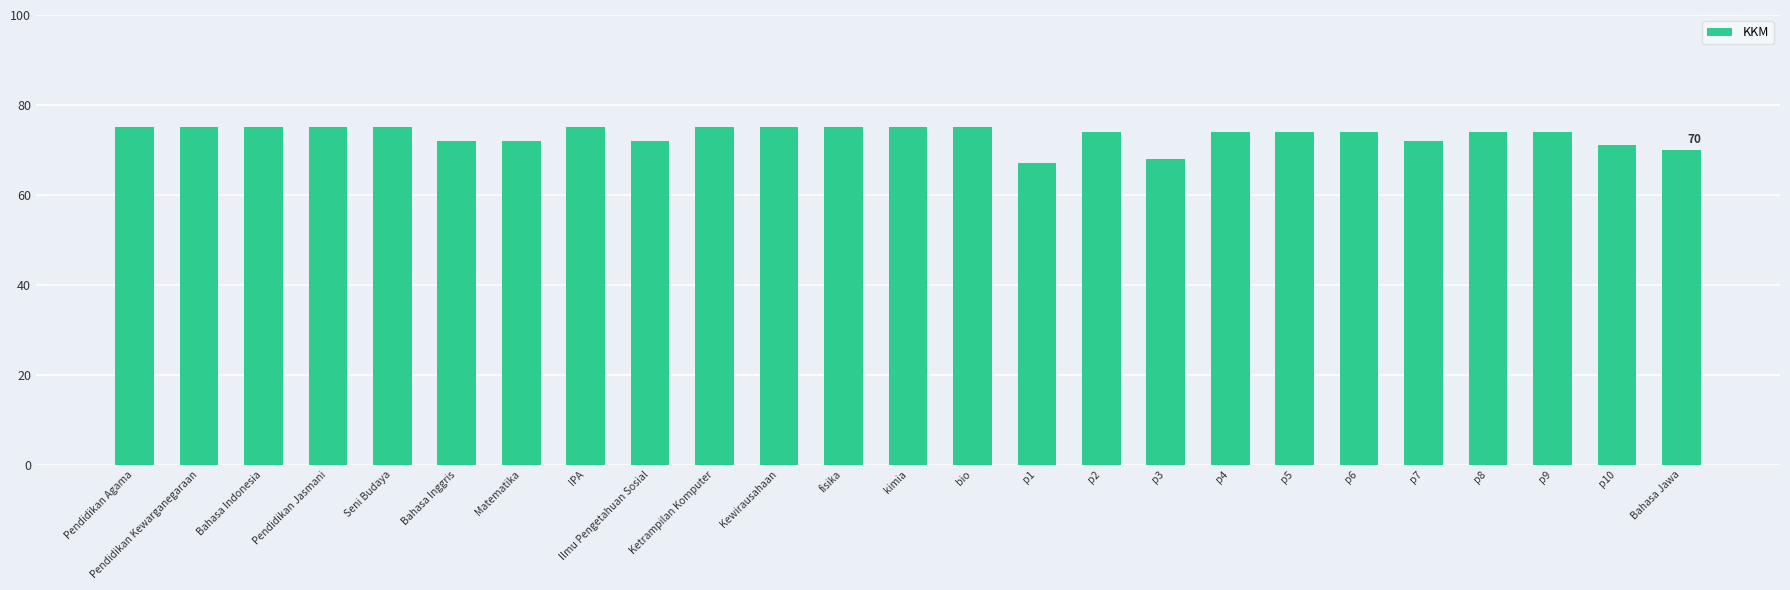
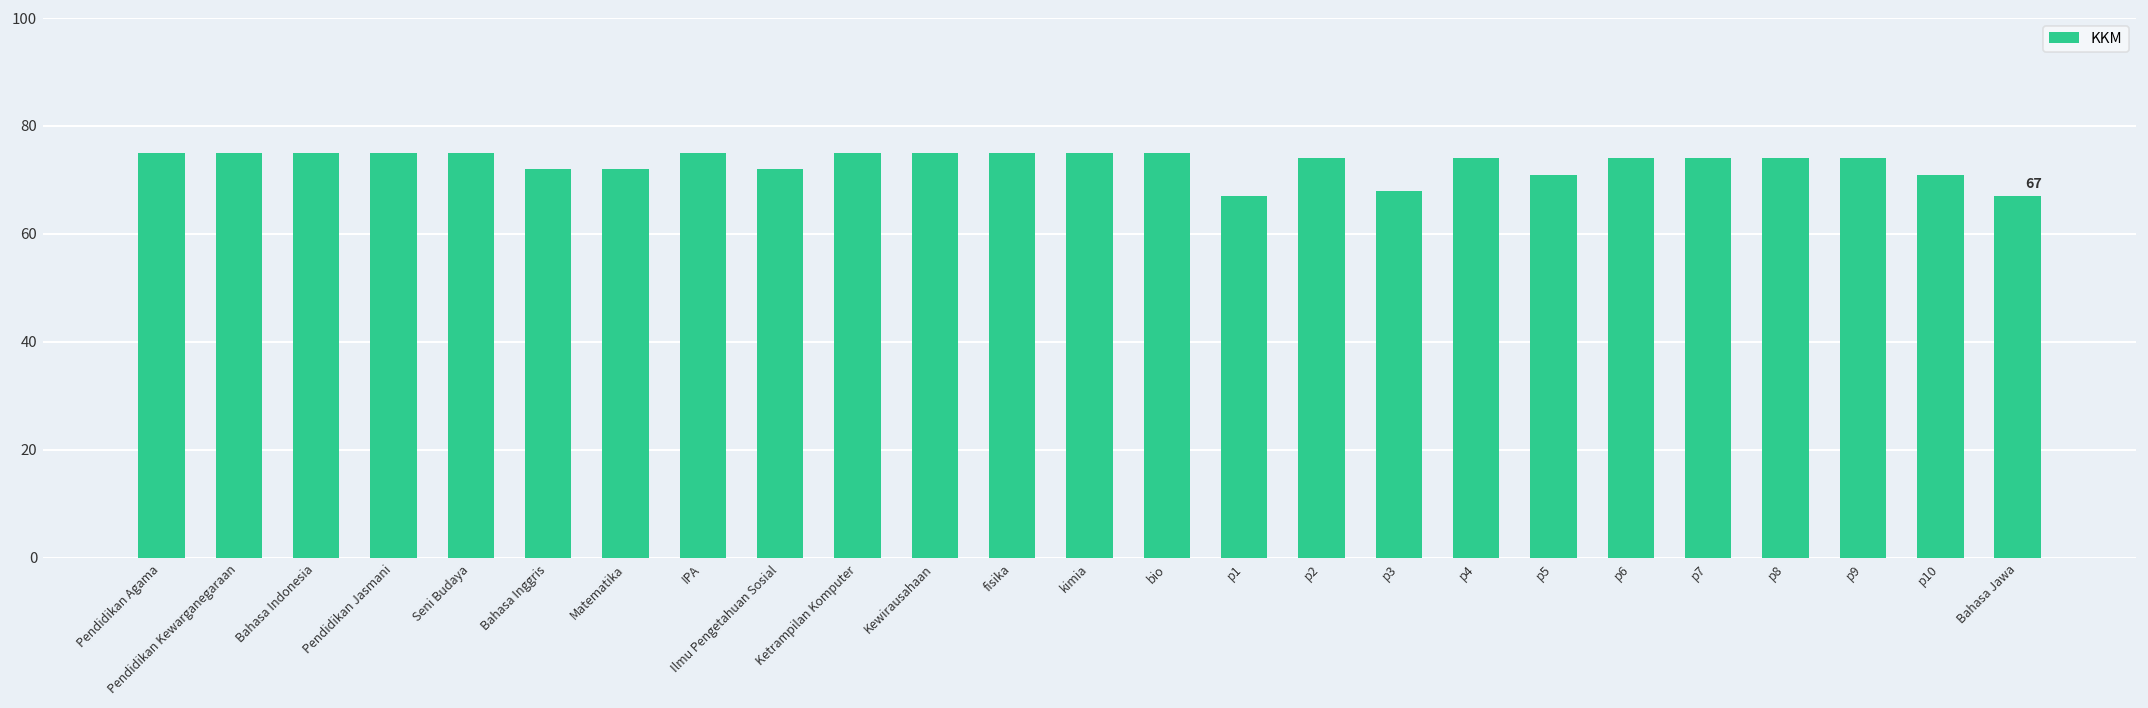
  {
-   "p5": 74,
-   "p7": 72,
-   "Bahasa Jawa": 70
+   "p5": 71,
+   "p7": 74,
+   "Bahasa Jawa": 67
  }
